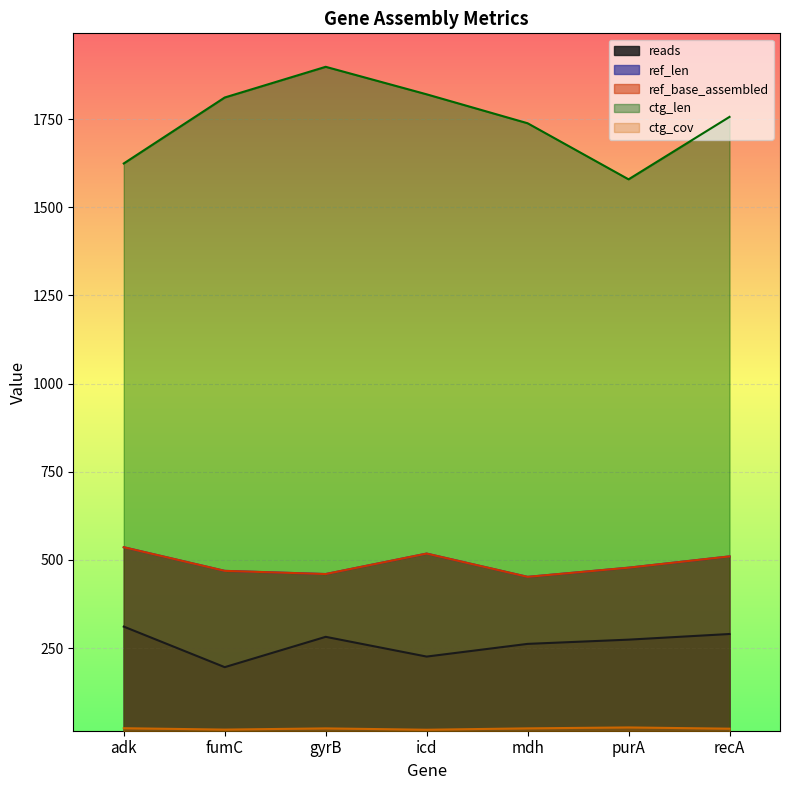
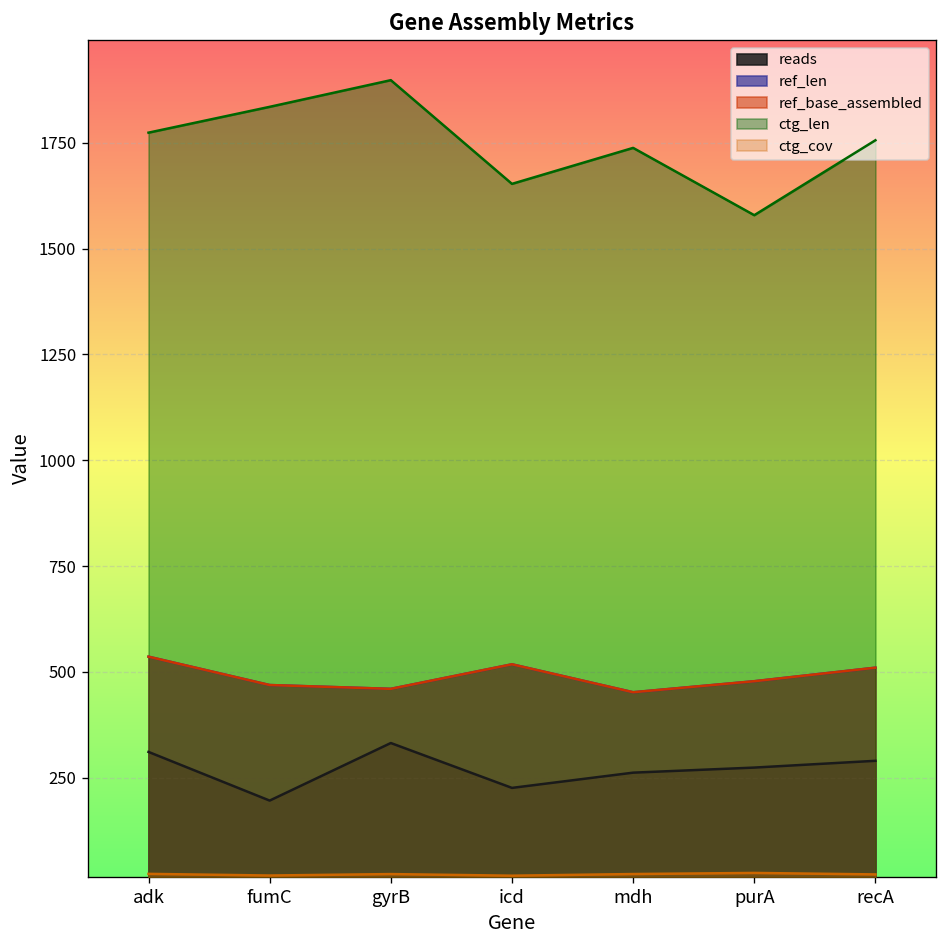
  {
    "reads": {
      "adk": 310,
      "fumC": 200,
-     "gyrB": 280,
+     "gyrB": 330,
      "icd": 230,
      "mdh": 260,
      "purA": 270,
      "recA": 290
    },
    "ctg_len": {
-     "adk": 1620,
-     "fumC": 1810,
+     "adk": 1770,
+     "fumC": 1840,
      "gyrB": 1900,
-     "icd": 1820,
+     "icd": 1650,
      "mdh": 1740,
      "purA": 1580
    }
  }
